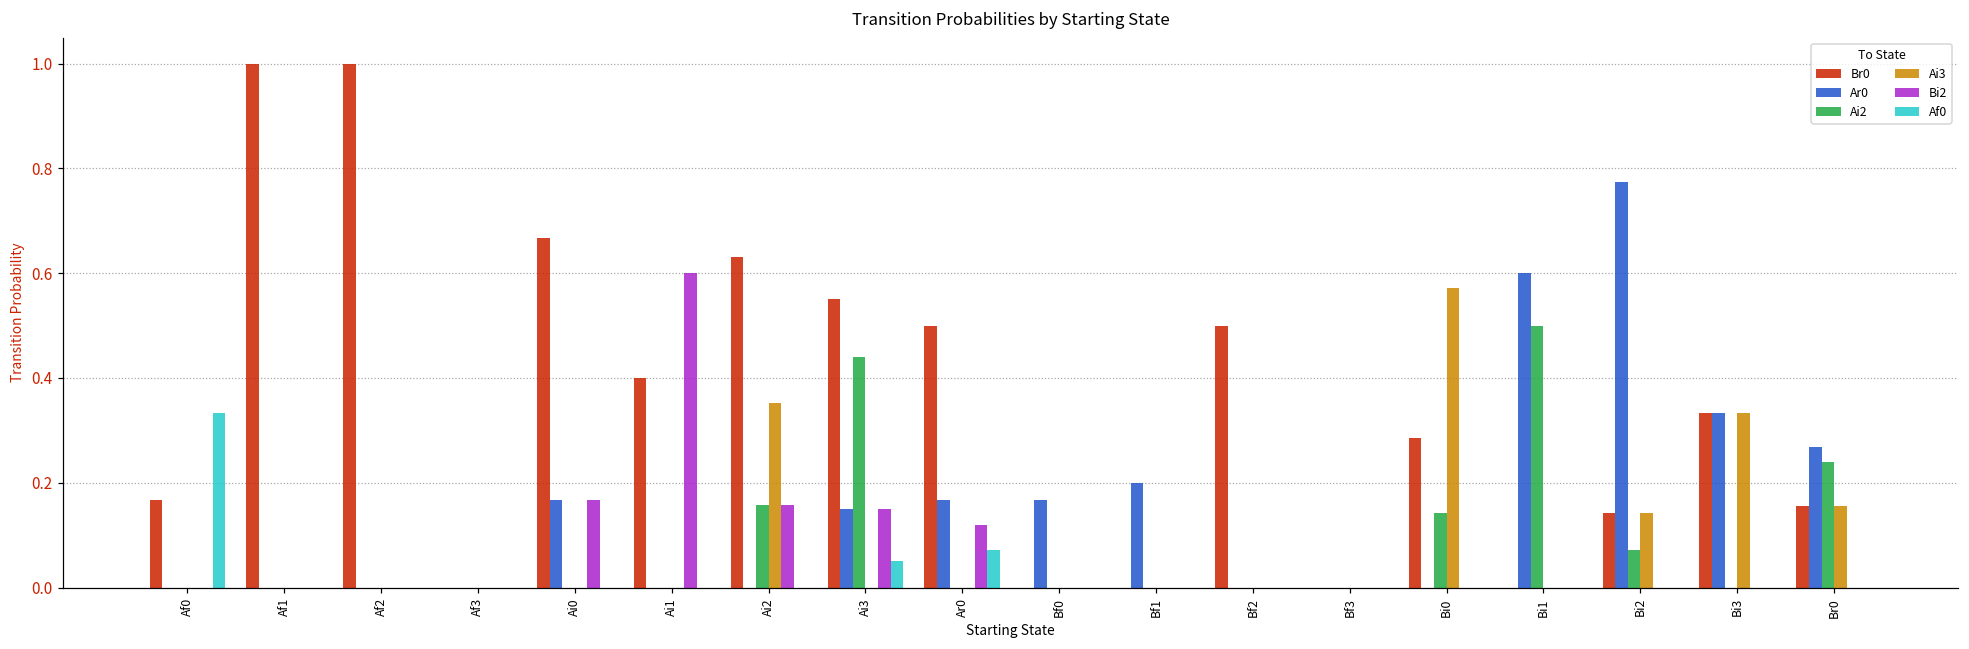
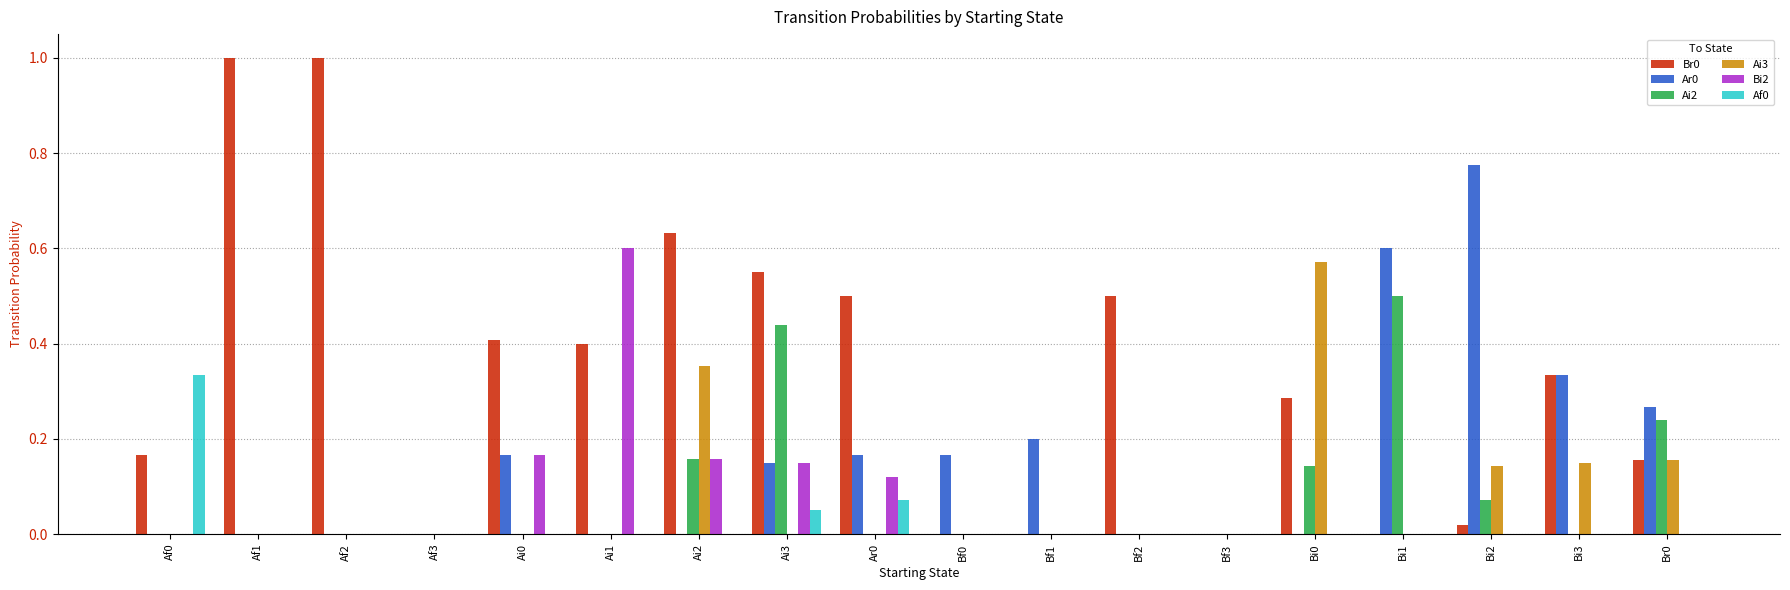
  {
    "Br0": {
      "Af0": 0.17,
      "Af1": 1.00,
      "Af2": 1.00,
      "Af3": 0.00,
-     "Ai0": 0.67,
+     "Ai0": 0.41,
      "Ai1": 0.40,
      "Ai2": 0.63,
      "Ai3": 0.55,
      "Ar0": 0.50,
      "Bf0": 0.00,
      "Bf1": 0.00,
      "Bf2": 0.50,
      "Bf3": 0.00,
      "Bi0": 0.29,
      "Bi1": 0.00,
-     "Bi2": 0.14,
+     "Bi2": 0.02,
      "Bi3": 0.33,
      "Br0": 0.15
    },
    "Ar0": {
      "Af0": 0.00,
      "Af1": 0.00,
      "Af2": 0.00,
      "Af3": 0.00,
      "Ai0": 0.17,
      "Ai1": 0.00,
      "Ai2": 0.00,
      "Ai3": 0.15,
      "Ar0": 0.17,
      "Bf0": 0.17,
      "Bf1": 0.20,
      "Bf2": 0.00,
      "Bf3": 0.00,
      "Bi0": 0.00,
      "Bi1": 0.60,
      "Bi2": 0.77,
      "Bi3": 0.33,
      "Br0": 0.27
    },
    "Ai2": {
      "Af0": 0.00,
      "Af1": 0.00,
      "Af2": 0.00,
      "Af3": 0.00,
      "Ai0": 0.00,
      "Ai1": 0.00,
      "Ai2": 0.16,
      "Ai3": 0.44,
      "Ar0": 0.00,
      "Bf0": 0.00,
      "Bf1": 0.00,
      "Bf2": 0.00,
      "Bf3": 0.00,
      "Bi0": 0.14,
      "Bi1": 0.50,
      "Bi2": 0.07,
      "Bi3": 0.00,
      "Br0": 0.24
    },
    "Ai3": {
      "Af0": 0.00,
      "Af1": 0.00,
      "Af2": 0.00,
      "Af3": 0.00,
      "Ai0": 0.00,
      "Ai1": 0.00,
      "Ai2": 0.35,
      "Ai3": 0.00,
      "Ar0": 0.00,
      "Bf0": 0.00,
      "Bf1": 0.00,
      "Bf2": 0.00,
      "Bf3": 0.00,
      "Bi0": 0.57,
      "Bi1": 0.00,
      "Bi2": 0.14,
-     "Bi3": 0.33,
+     "Bi3": 0.15,
      "Br0": 0.15
    },
    "Bi2": {
      "Af0": 0.00,
      "Af1": 0.00,
      "Af2": 0.00,
      "Af3": 0.00,
      "Ai0": 0.17,
      "Ai1": 0.60,
      "Ai2": 0.16,
      "Ai3": 0.15,
      "Ar0": 0.12,
      "Bf0": 0.00,
      "Bf1": 0.00,
      "Bf2": 0.00,
      "Bf3": 0.00,
      "Bi0": 0.00,
      "Bi1": 0.00,
      "Bi2": 0.00,
      "Bi3": 0.00,
      "Br0": 0.00
    },
    "Af0": {
      "Af0": 0.33,
      "Af1": 0.00,
      "Af2": 0.00,
      "Af3": 0.00,
      "Ai0": 0.00,
      "Ai1": 0.00,
      "Ai2": 0.00,
      "Ai3": 0.05,
      "Ar0": 0.07,
      "Bf0": 0.00,
      "Bf1": 0.00,
      "Bf2": 0.00,
      "Bf3": 0.00,
      "Bi0": 0.00,
      "Bi1": 0.00,
      "Bi2": 0.00,
      "Bi3": 0.00,
      "Br0": 0.00
    }
  }
